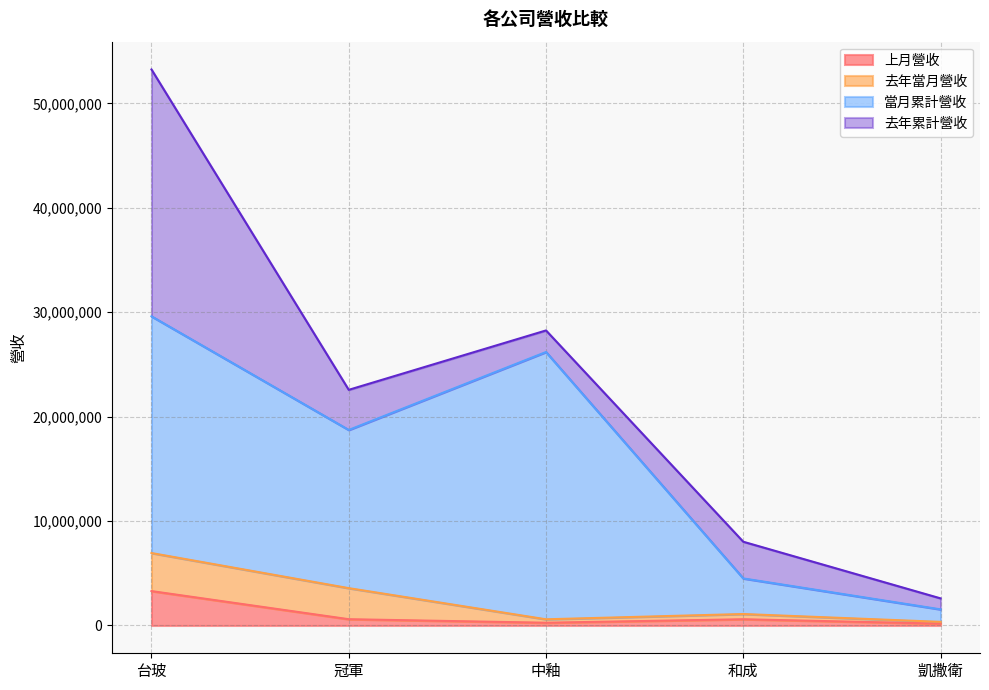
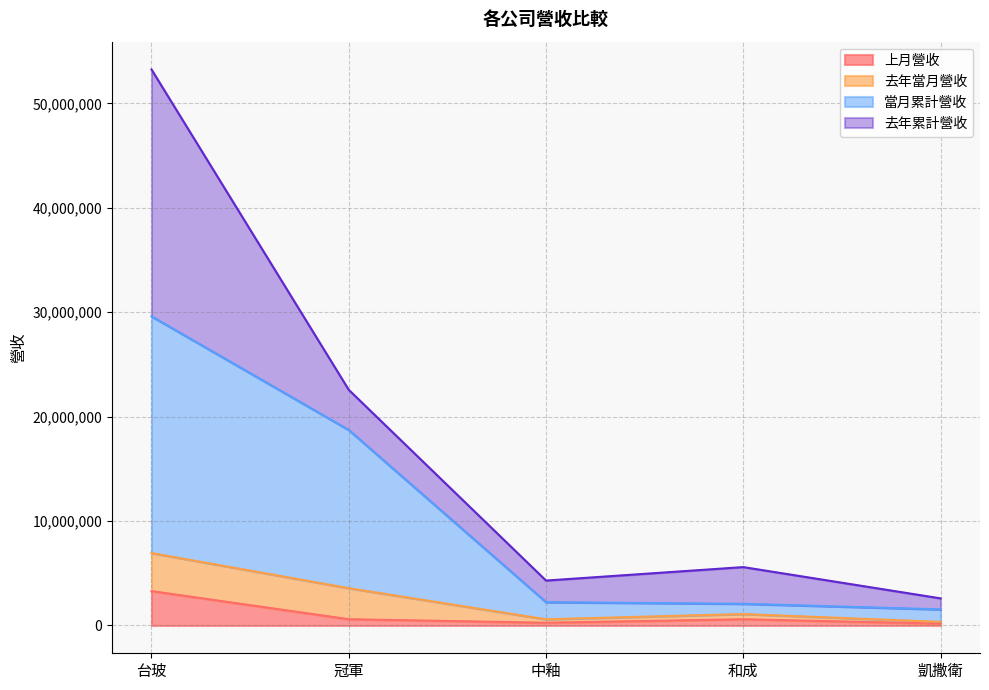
  {
    "上月營收": {
      "台玻": "3,300,000",
      "冠軍": "600,000",
      "中釉": "300,000",
      "和成": "600,000"
    },
    "去年當月營收": {
      "台玻": "3,600,000",
      "冠軍": "3,000,000",
      "中釉": "300,000",
      "和成": "500,000"
    },
    "當月累計營收": {
      "台玻": "22,700,000",
      "冠軍": "15,200,000",
-     "中釉": "25,600,000",
-     "和成": "3,400,000",
+     "中釉": "1,600,000",
+     "和成": "1,000,000",
      "凱撒衛": "1,200,000"
    },
    "去年累計營收": {
      "台玻": "23,600,000",
      "冠軍": "3,800,000",
      "中釉": "2,100,000",
      "和成": "3,500,000",
      "凱撒衛": "1,100,000"
    }
  }
